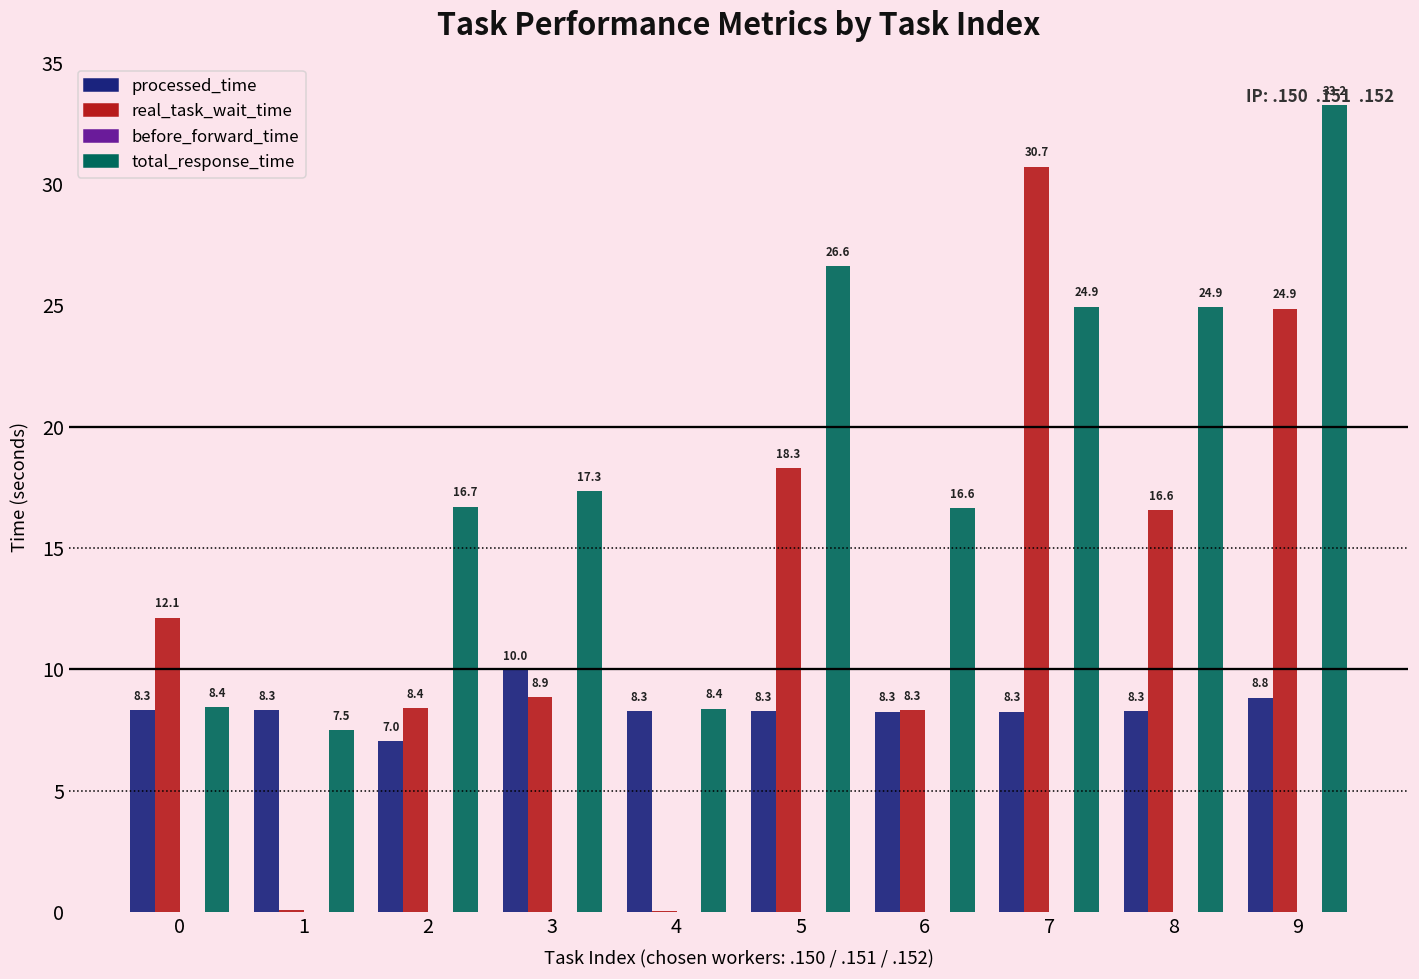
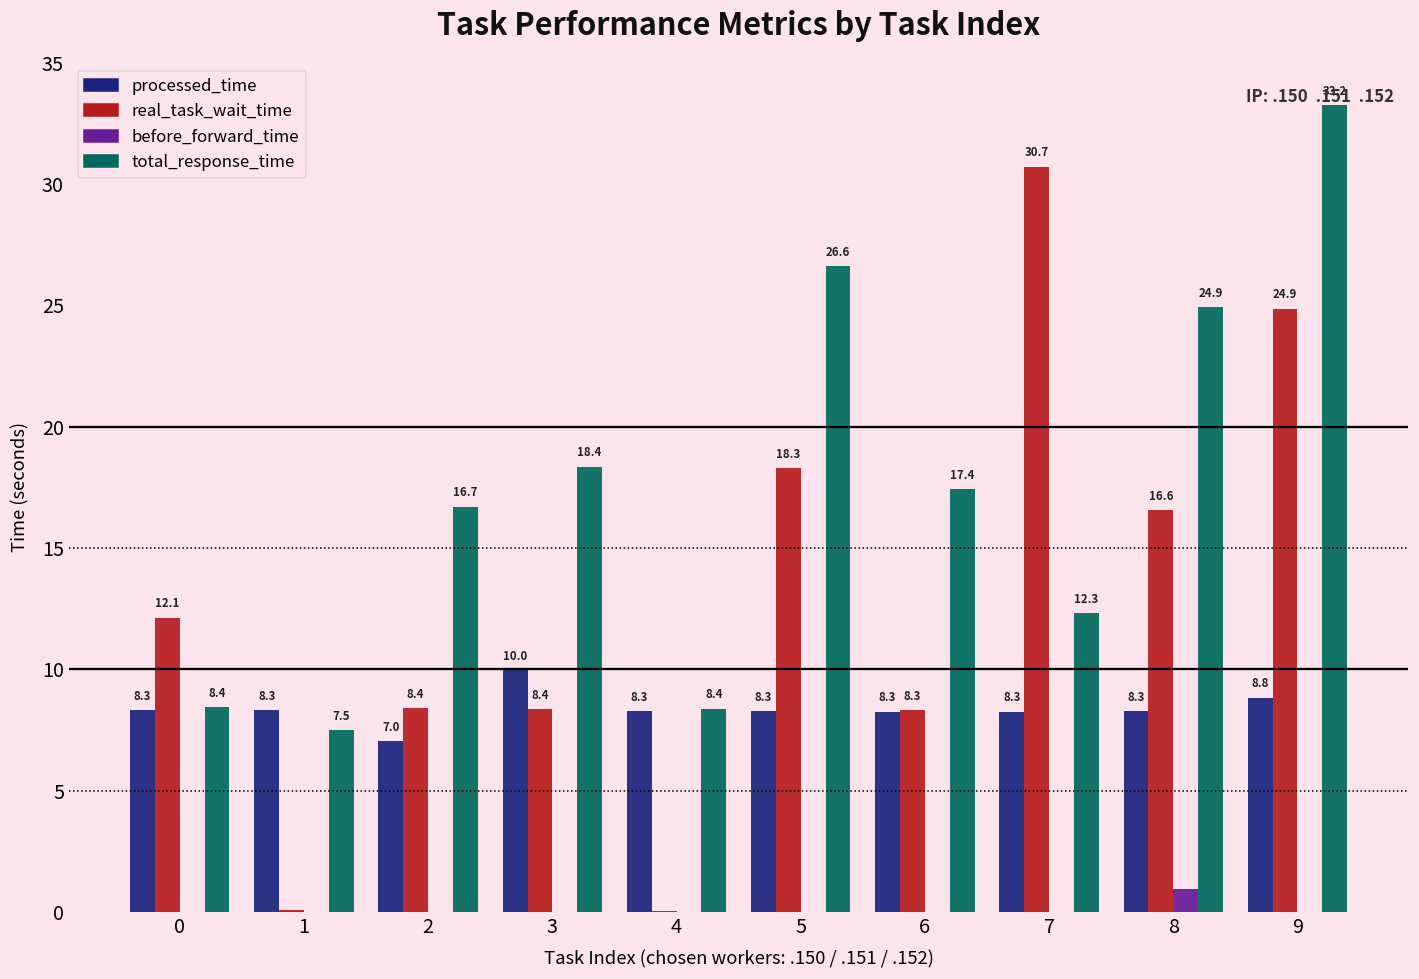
  {
    "processed_time": {
      "0": 8.3,
      "1": 8.3,
      "2": 7.0,
      "3": 10.0,
      "4": 8.3,
      "5": 8.3,
      "6": 8.3,
      "7": 8.3,
      "8": 8.3,
      "9": 8.8
    },
    "real_task_wait_time": {
      "0": 12.1,
      "2": 8.4,
-     "3": 8.9,
+     "3": 8.4,
      "5": 18.3,
      "6": 8.3,
      "7": 30.7,
      "8": 16.6,
      "9": 24.9
    },
    "before_forward_time": {
-     "8": 0.0
+     "8": 1.0
    },
    "total_response_time": {
      "0": 8.4,
      "1": 7.5,
      "2": 16.7,
-     "3": 17.3,
+     "3": 18.4,
      "4": 8.4,
      "5": 26.6,
-     "6": 16.6,
-     "7": 24.9,
+     "6": 17.4,
+     "7": 12.3,
      "8": 24.9
    }
  }
